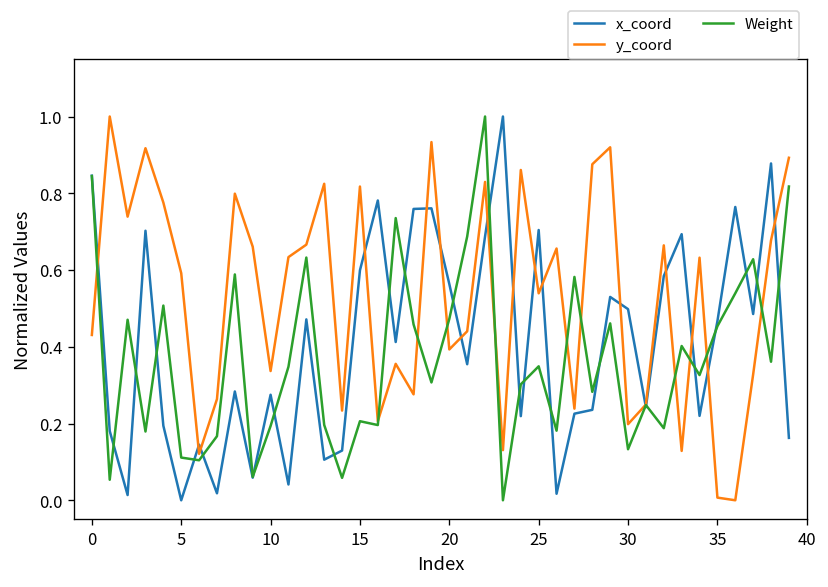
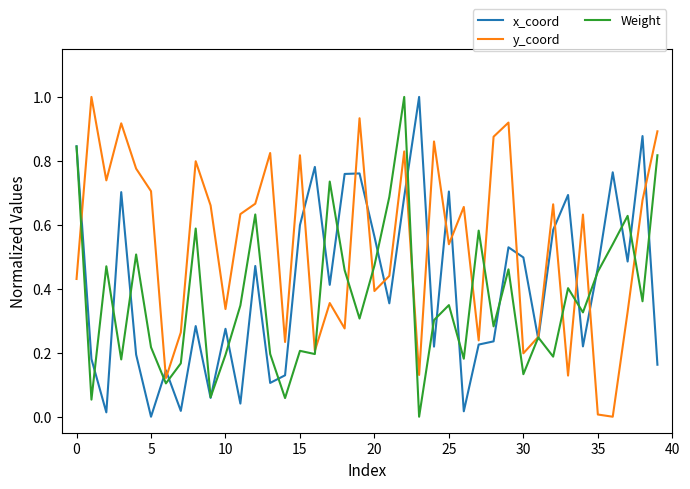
  {
    "x_coord": {
      "5": 0.00,
      "10": 0.27,
      "15": 0.60,
      "20": 0.56,
      "25": 0.70,
      "30": 0.50,
      "35": 0.47
    },
    "y_coord": {
      "0": 0.43,
-     "5": 0.59,
+     "5": 0.71,
      "10": 0.34,
      "15": 0.82,
      "20": 0.39,
      "25": 0.54,
      "30": 0.20,
      "35": 0.01
    },
    "Weight": {
-     "5": 0.11,
+     "5": 0.22,
      "10": 0.19,
      "15": 0.21,
      "20": 0.47,
      "25": 0.35,
      "30": 0.13,
      "35": 0.45
    }
  }
